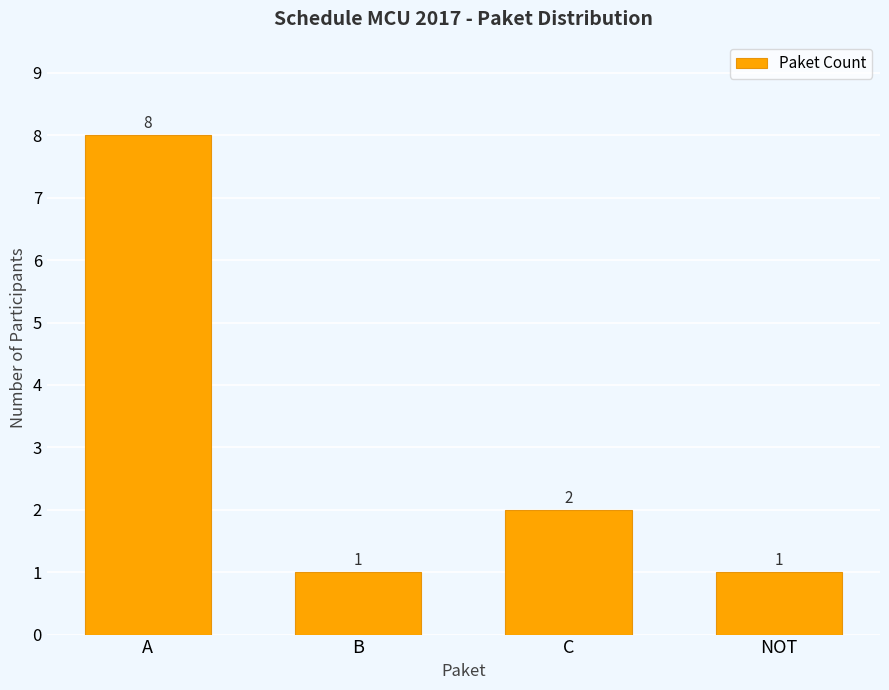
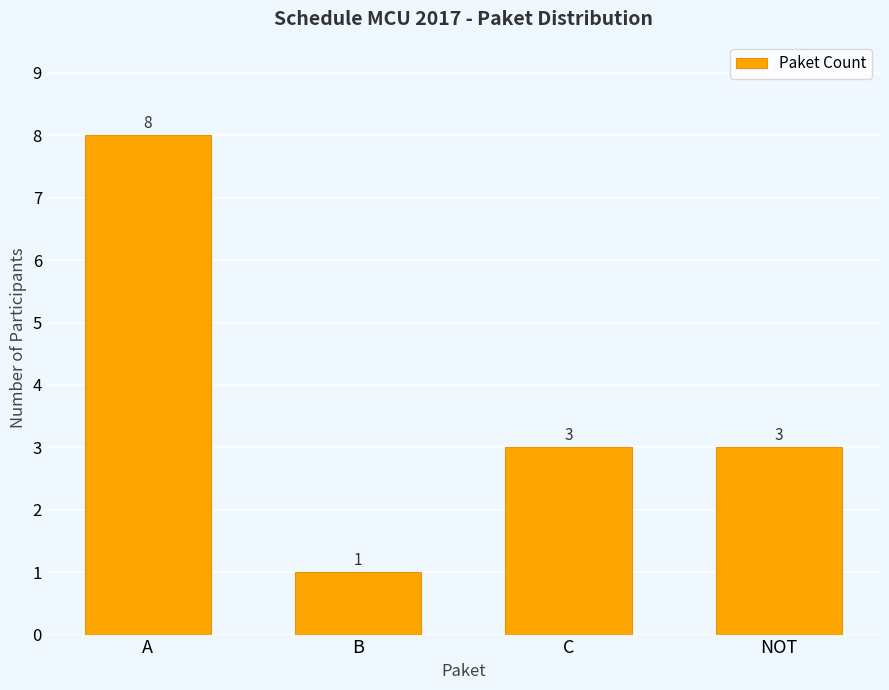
  {
    "A": 8,
    "B": 1,
-   "C": 2,
-   "NOT": 1
+   "C": 3,
+   "NOT": 3
  }
